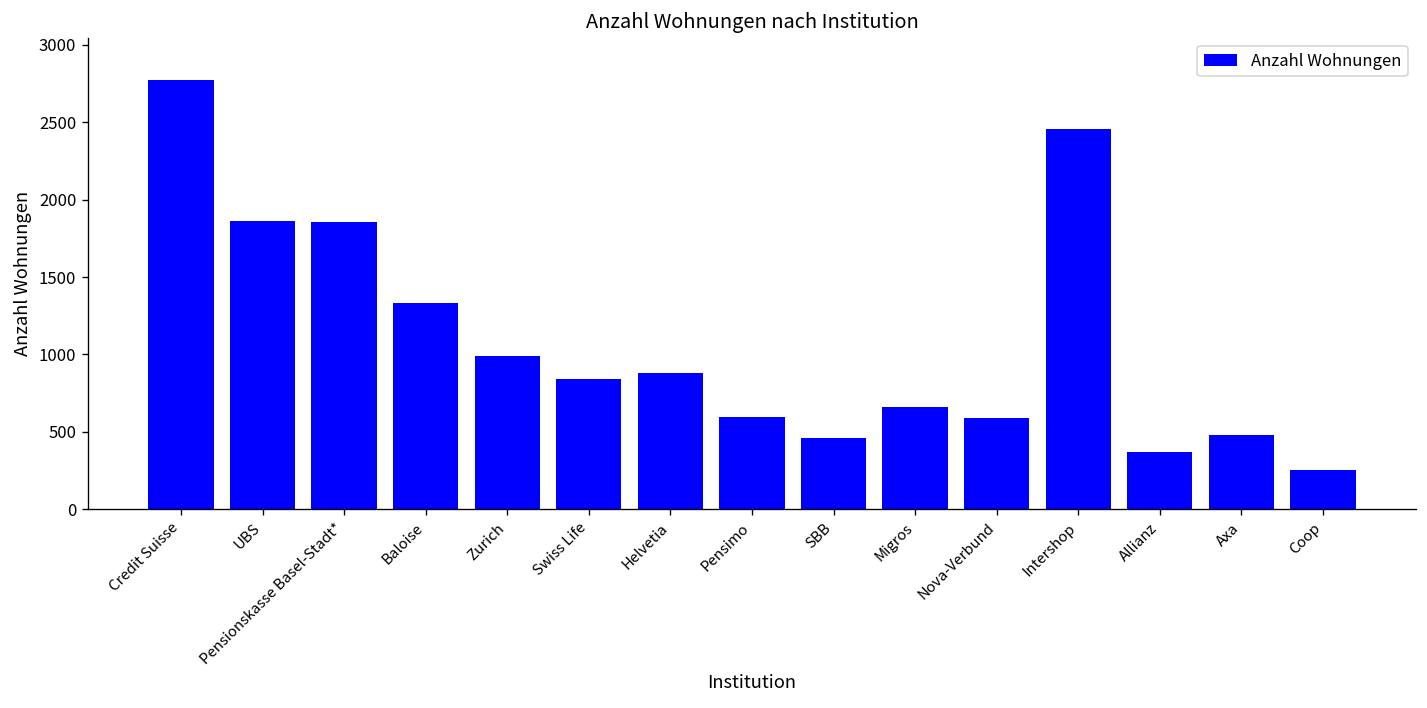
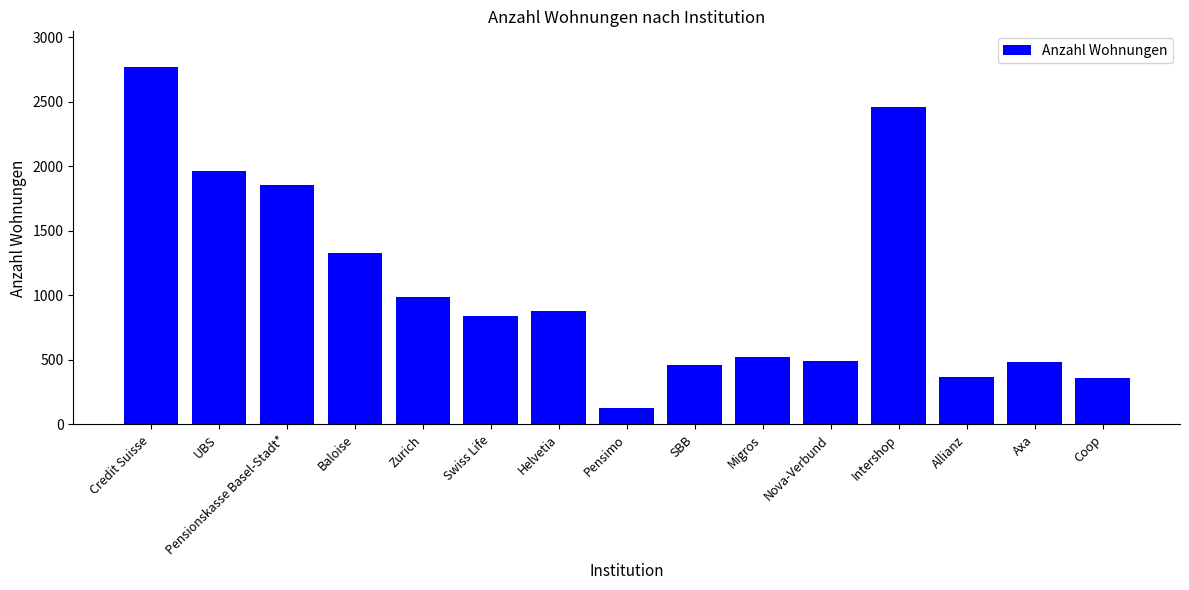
  {
    "Credit Suisse": 2770,
-   "UBS": 1860,
+   "UBS": 1970,
    "Pensionskasse Basel-Stadt*": 1860,
    "Baloise": 1330,
    "Zurich": 990,
    "Swiss Life": 840,
    "Helvetia": 880,
-   "Pensimo": 590,
+   "Pensimo": 130,
    "SBB": 460,
-   "Migros": 660,
-   "Nova-Verbund": 590,
+   "Migros": 520,
+   "Nova-Verbund": 490,
    "Intershop": 2460,
    "Allianz": 370,
    "Axa": 480,
-   "Coop": 250
+   "Coop": 360
  }
